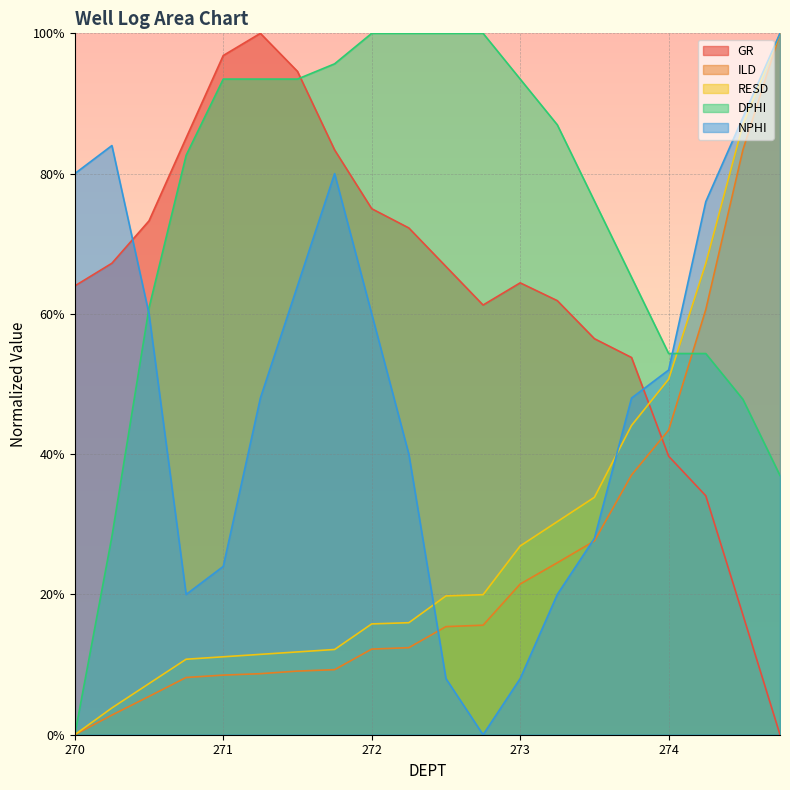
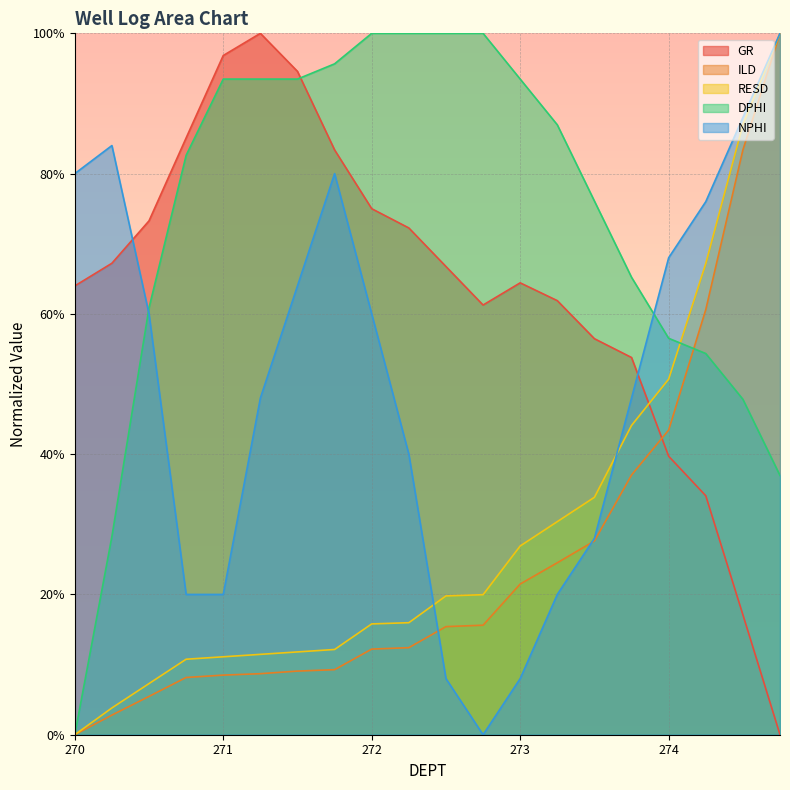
  {
    "DPHI": {
      "271": "93%",
      "272": "100%",
      "273": "93%",
-     "274": "54%"
+     "274": "57%"
    },
    "NPHI": {
      "270": "80%",
-     "271": "24%",
+     "271": "20%",
      "272": "60%",
      "273": "8%",
-     "274": "52%"
+     "274": "68%"
    }
  }
